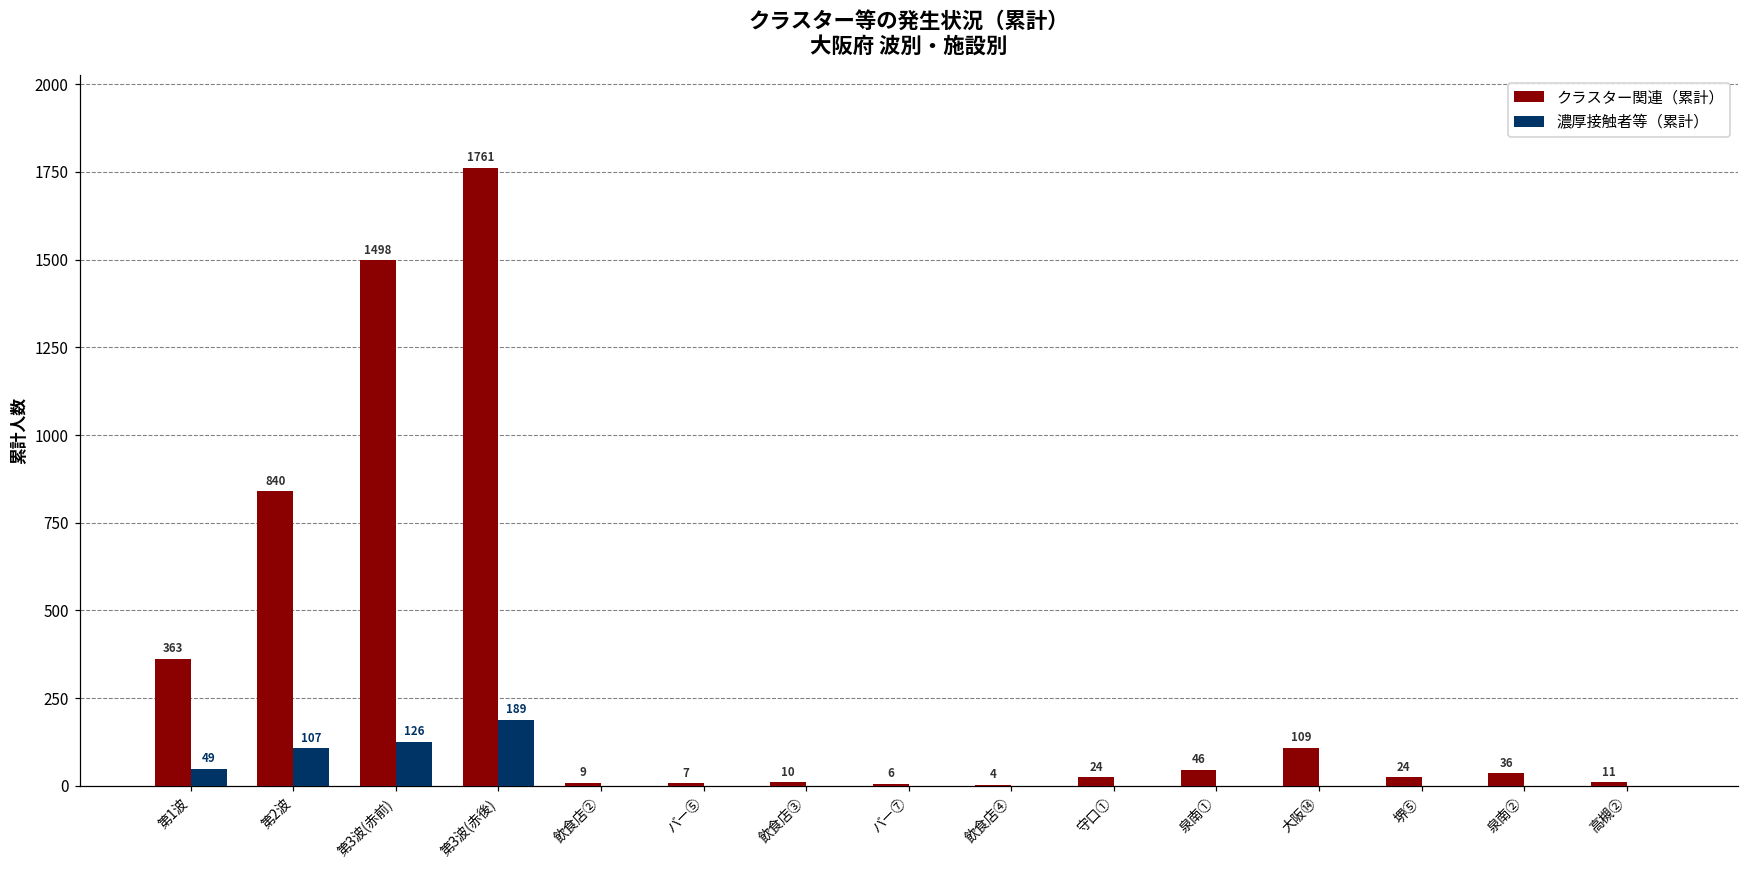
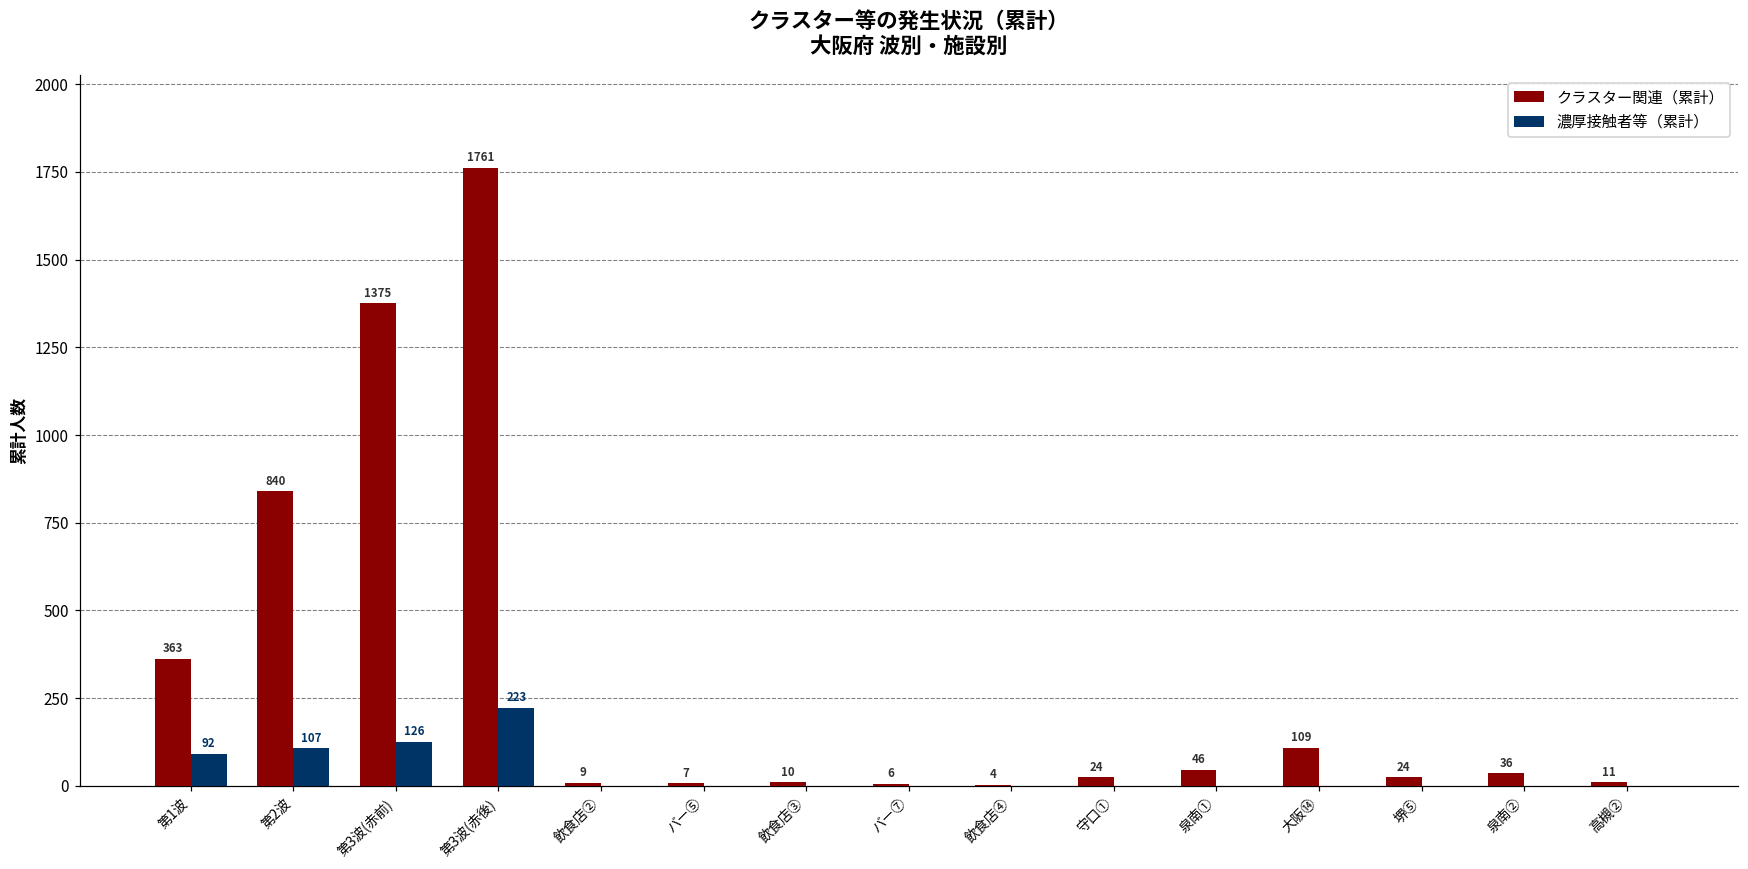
  {
    "クラスター関連（累計）": {
      "第1波": 363,
      "第2波": 840,
-     "第3波(赤前)": 1498,
+     "第3波(赤前)": 1375,
      "第3波(赤後)": 1761,
      "飲食店②": 9,
      "バー⑤": 7,
      "飲食店③": 10,
      "バー⑦": 6,
      "飲食店④": 4,
      "守口①": 24,
      "泉南①": 46,
      "大阪⑭": 109,
      "堺⑤": 24,
      "泉南②": 36,
      "高槻②": 11
    },
    "濃厚接触者等（累計）": {
-     "第1波": 49,
+     "第1波": 92,
      "第2波": 107,
      "第3波(赤前)": 126,
-     "第3波(赤後)": 189
+     "第3波(赤後)": 223
    }
  }
